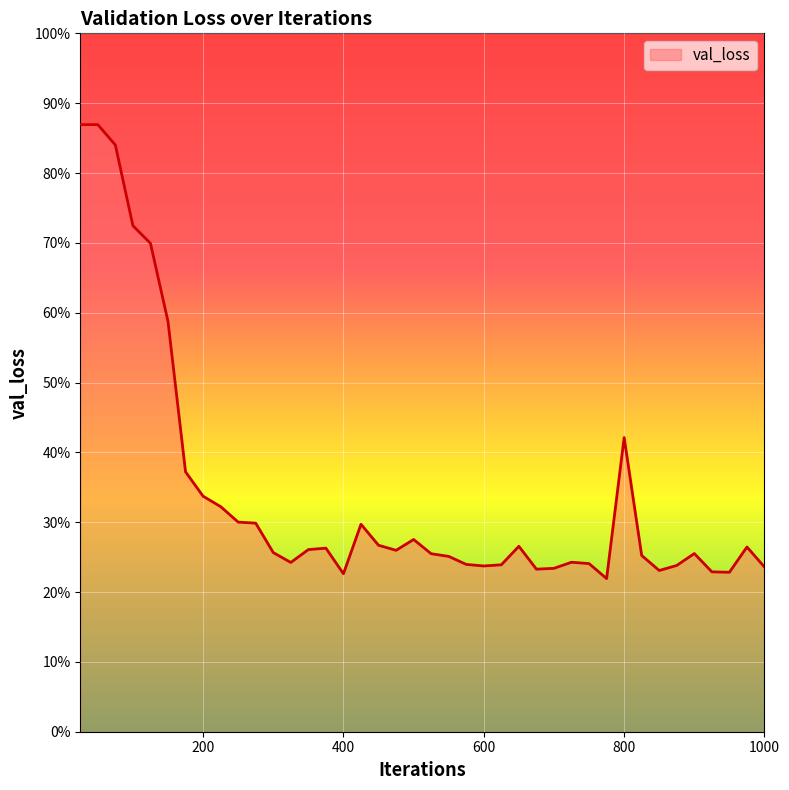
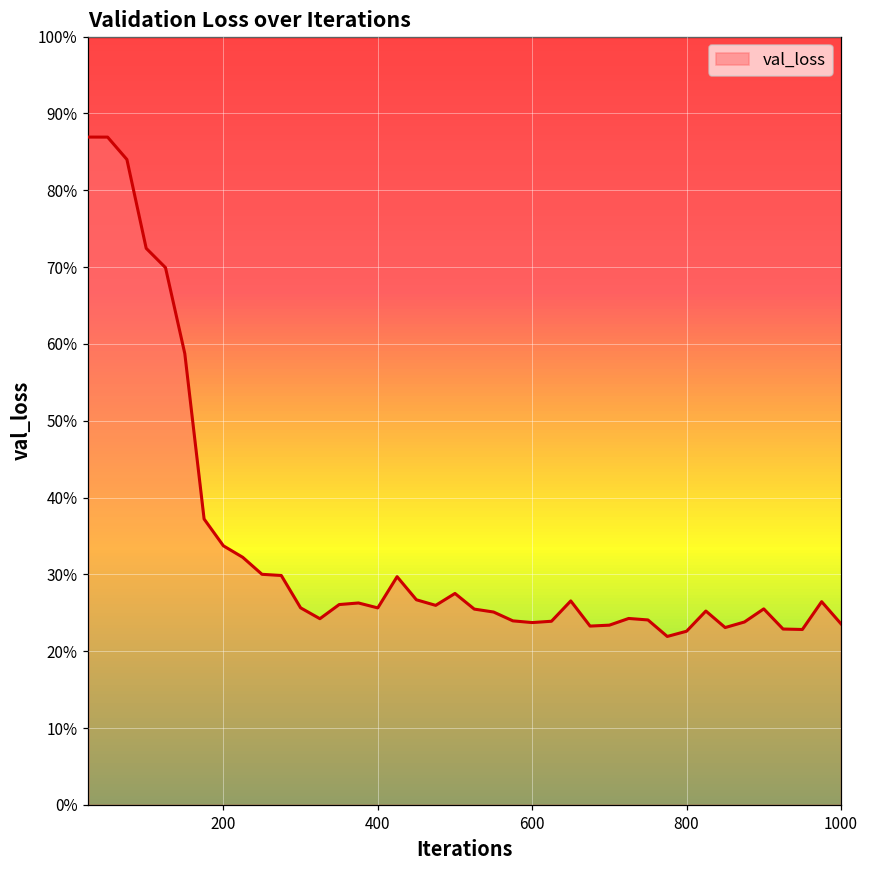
  {
    "200": "34%",
-   "400": "23%",
+   "400": "26%",
    "600": "24%",
-   "800": "42%",
+   "800": "23%",
    "1000": "24%"
  }
